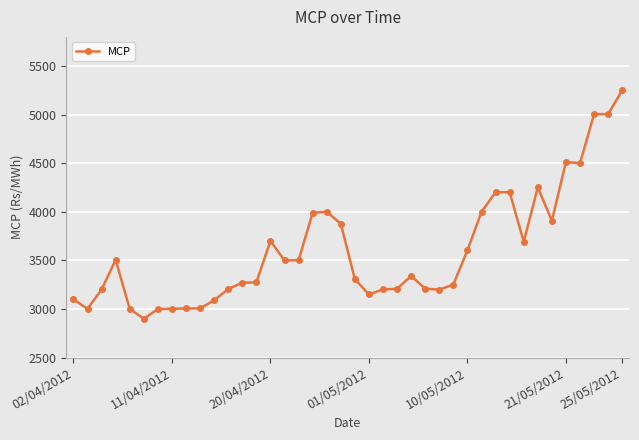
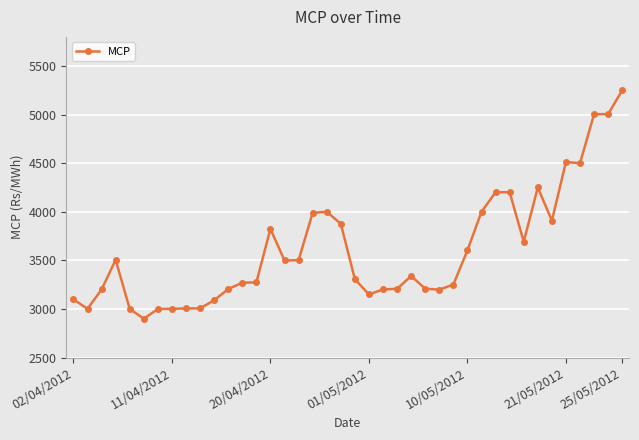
  {
    "02/04/2012": 3100,
    "11/04/2012": 3000,
-   "20/04/2012": 3700,
+   "20/04/2012": 3800,
    "01/05/2012": 3100,
    "10/05/2012": 3600,
    "21/05/2012": 4500,
    "25/05/2012": 5300
  }
